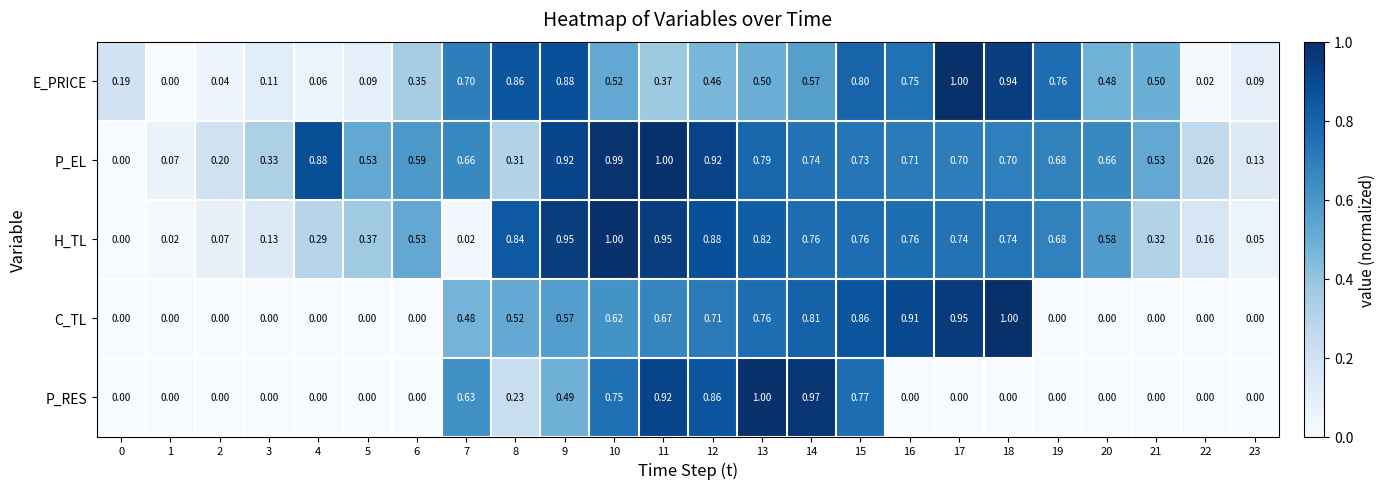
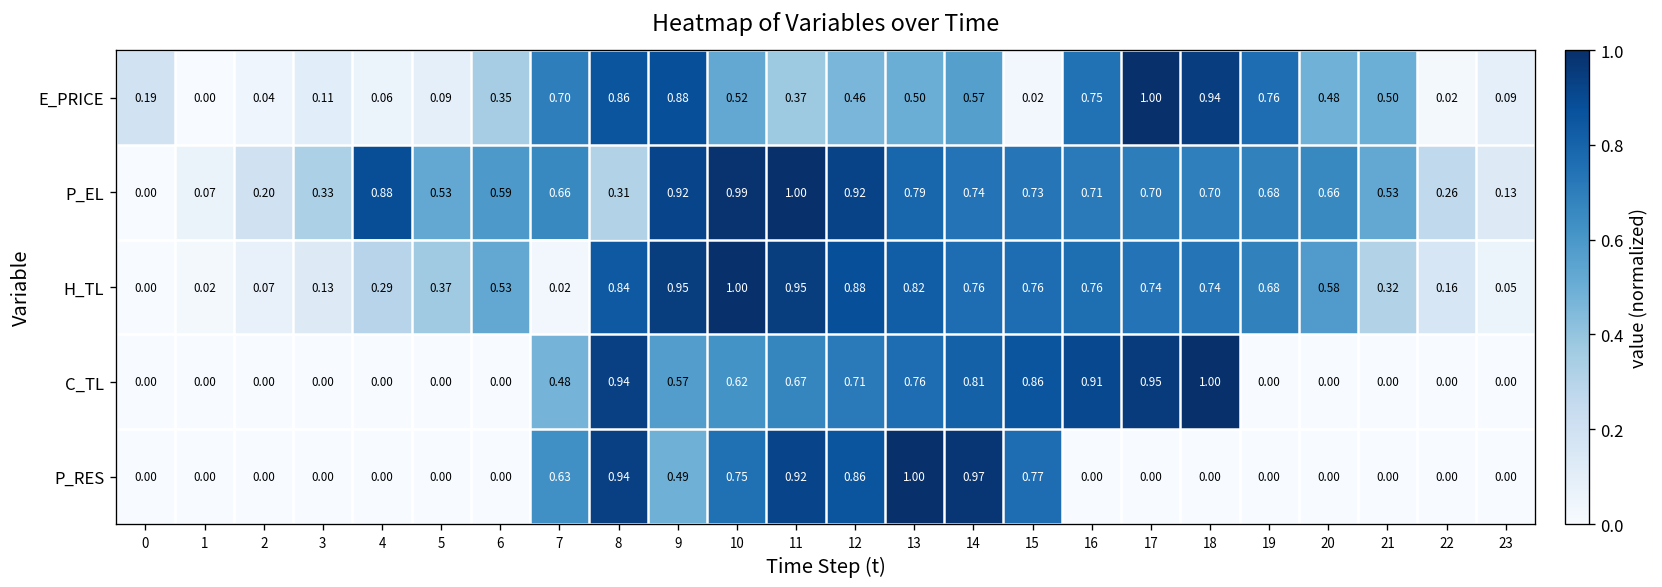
  {
    "E_PRICE": {
      "0": 0.19,
      "1": 0.00,
      "2": 0.04,
      "3": 0.11,
      "4": 0.06,
      "5": 0.09,
      "6": 0.35,
      "7": 0.70,
      "8": 0.86,
      "9": 0.88,
      "10": 0.52,
      "11": 0.37,
      "12": 0.46,
      "13": 0.50,
      "14": 0.57,
-     "15": 0.80,
+     "15": 0.02,
      "16": 0.75,
      "17": 1.00,
      "18": 0.94,
      "19": 0.76,
      "20": 0.48,
      "21": 0.50,
      "22": 0.02,
      "23": 0.09
    },
    "P_EL": {
      "0": 0.00,
      "1": 0.07,
      "2": 0.20,
      "3": 0.33,
      "4": 0.88,
      "5": 0.53,
      "6": 0.59,
      "7": 0.66,
      "8": 0.31,
      "9": 0.92,
      "10": 0.99,
      "11": 1.00,
      "12": 0.92,
      "13": 0.79,
      "14": 0.74,
      "15": 0.73,
      "16": 0.71,
      "17": 0.70,
      "18": 0.70,
      "19": 0.68,
      "20": 0.66,
      "21": 0.53,
      "22": 0.26,
      "23": 0.13
    },
    "H_TL": {
      "0": 0.00,
      "1": 0.02,
      "2": 0.07,
      "3": 0.13,
      "4": 0.29,
      "5": 0.37,
      "6": 0.53,
      "7": 0.02,
      "8": 0.84,
      "9": 0.95,
      "10": 1.00,
      "11": 0.95,
      "12": 0.88,
      "13": 0.82,
      "14": 0.76,
      "15": 0.76,
      "16": 0.76,
      "17": 0.74,
      "18": 0.74,
      "19": 0.68,
      "20": 0.58,
      "21": 0.32,
      "22": 0.16,
      "23": 0.05
    },
    "C_TL": {
      "0": 0.00,
      "1": 0.00,
      "2": 0.00,
      "3": 0.00,
      "4": 0.00,
      "5": 0.00,
      "6": 0.00,
      "7": 0.48,
-     "8": 0.52,
+     "8": 0.94,
      "9": 0.57,
      "10": 0.62,
      "11": 0.67,
      "12": 0.71,
      "13": 0.76,
      "14": 0.81,
      "15": 0.86,
      "16": 0.91,
      "17": 0.95,
      "18": 1.00,
      "19": 0.00,
      "20": 0.00,
      "21": 0.00,
      "22": 0.00,
      "23": 0.00
    },
    "P_RES": {
      "0": 0.00,
      "1": 0.00,
      "2": 0.00,
      "3": 0.00,
      "4": 0.00,
      "5": 0.00,
      "6": 0.00,
      "7": 0.63,
-     "8": 0.23,
+     "8": 0.94,
      "9": 0.49,
      "10": 0.75,
      "11": 0.92,
      "12": 0.86,
      "13": 1.00,
      "14": 0.97,
      "15": 0.77,
      "16": 0.00,
      "17": 0.00,
      "18": 0.00,
      "19": 0.00,
      "20": 0.00,
      "21": 0.00,
      "22": 0.00,
      "23": 0.00
    }
  }
